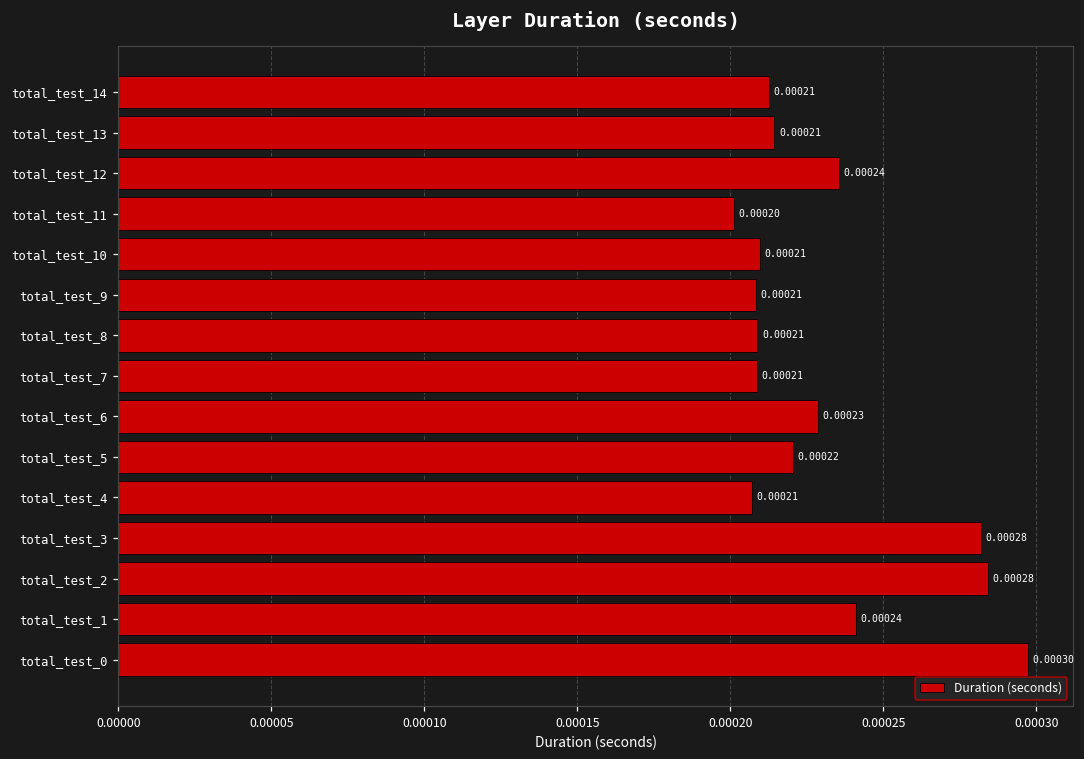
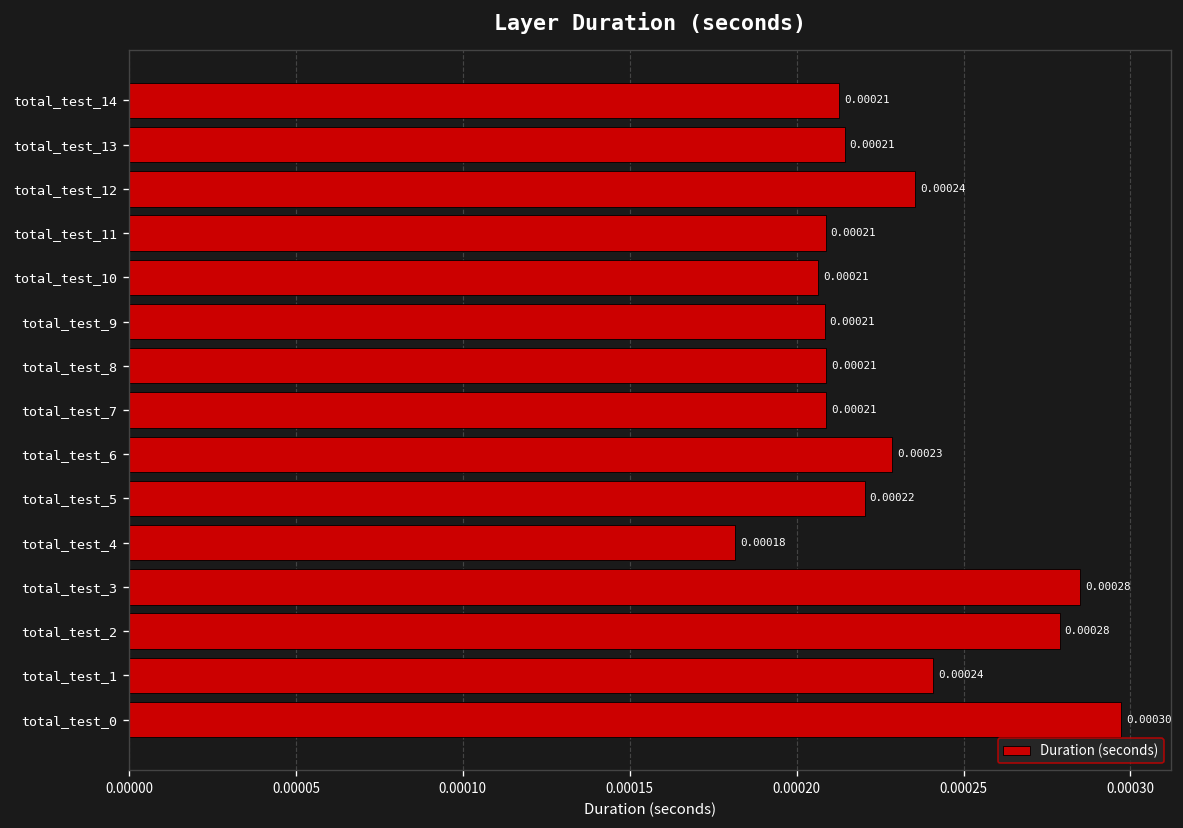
  {
    "total_test_14": 0.00021,
    "total_test_13": 0.00021,
    "total_test_12": 0.00024,
-   "total_test_11": 0.00020,
-   "total_test_10": 0.000210,
+   "total_test_11": 0.00021,
+   "total_test_10": 0.000206,
    "total_test_9": 0.00021,
    "total_test_8": 0.00021,
    "total_test_7": 0.00021,
    "total_test_6": 0.00023,
    "total_test_5": 0.00022,
-   "total_test_4": 0.00021,
-   "total_test_3": 0.000282,
-   "total_test_2": 0.000284,
+   "total_test_4": 0.00018,
+   "total_test_3": 0.000285,
+   "total_test_2": 0.000279,
    "total_test_1": 0.00024,
    "total_test_0": 0.00030
  }
